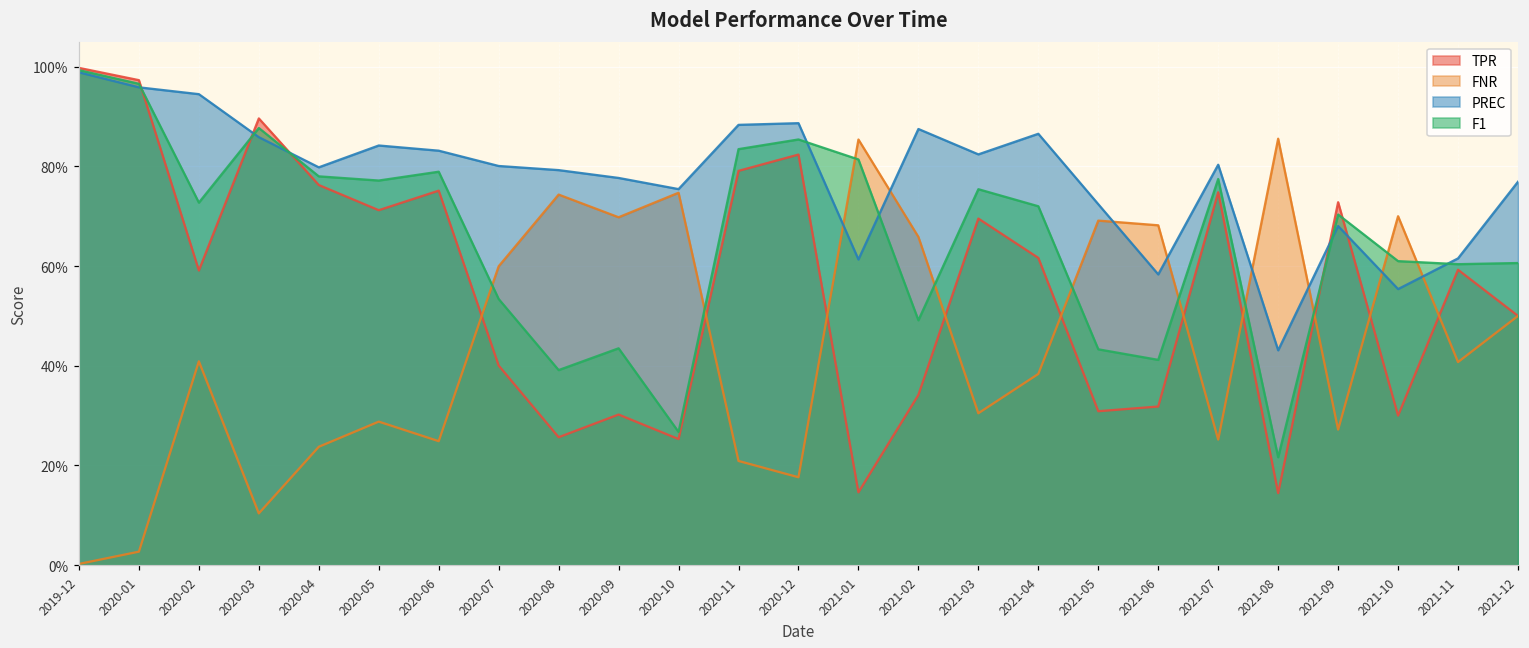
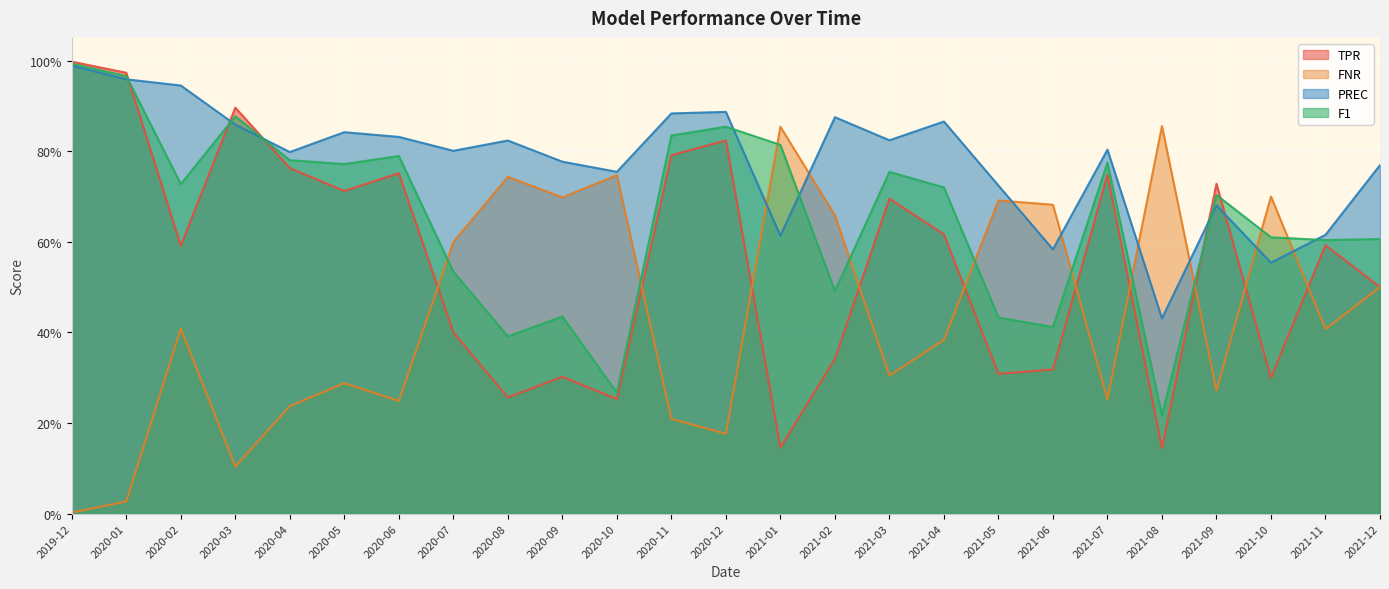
  {
    "PREC": {
      "2020-01": "96%",
      "2020-02": "94%",
      "2020-03": "86%",
      "2020-04": "80%",
      "2020-05": "84%",
      "2020-06": "83%",
      "2020-07": "80%",
-     "2020-08": "79%",
+     "2020-08": "82%",
      "2020-09": "78%",
      "2020-10": "75%",
      "2020-11": "88%",
      "2020-12": "89%",
      "2021-01": "61%",
      "2021-02": "88%",
      "2021-03": "82%",
      "2021-04": "87%",
      "2021-05": "72%",
      "2021-06": "58%",
      "2021-07": "80%",
      "2021-08": "43%",
      "2021-09": "68%",
      "2021-10": "55%",
      "2021-11": "62%",
      "2021-12": "77%"
    },
    "F1": {
      "2020-01": "97%",
      "2020-02": "73%",
      "2020-03": "88%",
      "2020-04": "78%",
      "2020-05": "77%",
      "2020-06": "79%",
      "2020-07": "53%",
      "2020-08": "39%",
      "2020-09": "44%",
      "2020-10": "27%",
      "2020-11": "83%",
      "2020-12": "85%",
      "2021-01": "81%",
      "2021-02": "49%",
      "2021-03": "75%",
      "2021-04": "72%",
      "2021-05": "43%",
      "2021-06": "41%",
      "2021-07": "77%",
      "2021-08": "22%",
      "2021-09": "70%",
      "2021-10": "61%",
      "2021-11": "60%",
      "2021-12": "61%"
    }
  }
